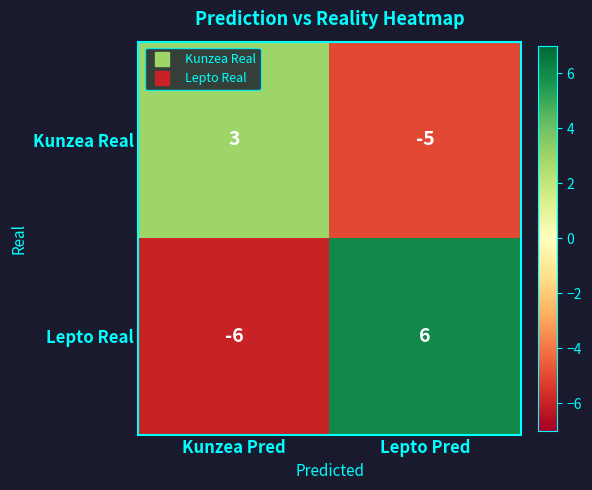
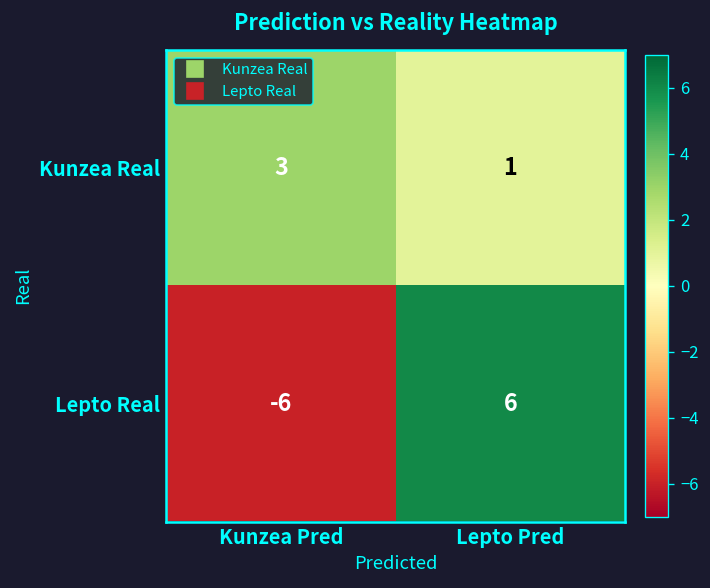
  {
    "Kunzea Real": {
      "Kunzea Pred": 3,
-     "Lepto Pred": -5
+     "Lepto Pred": 1
    },
    "Lepto Real": {
      "Kunzea Pred": -6,
      "Lepto Pred": 6
    }
  }
